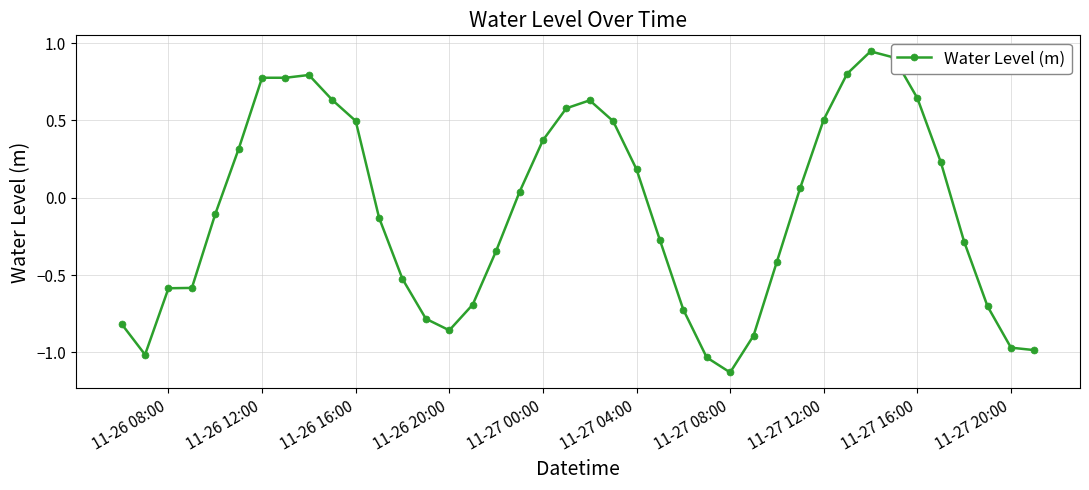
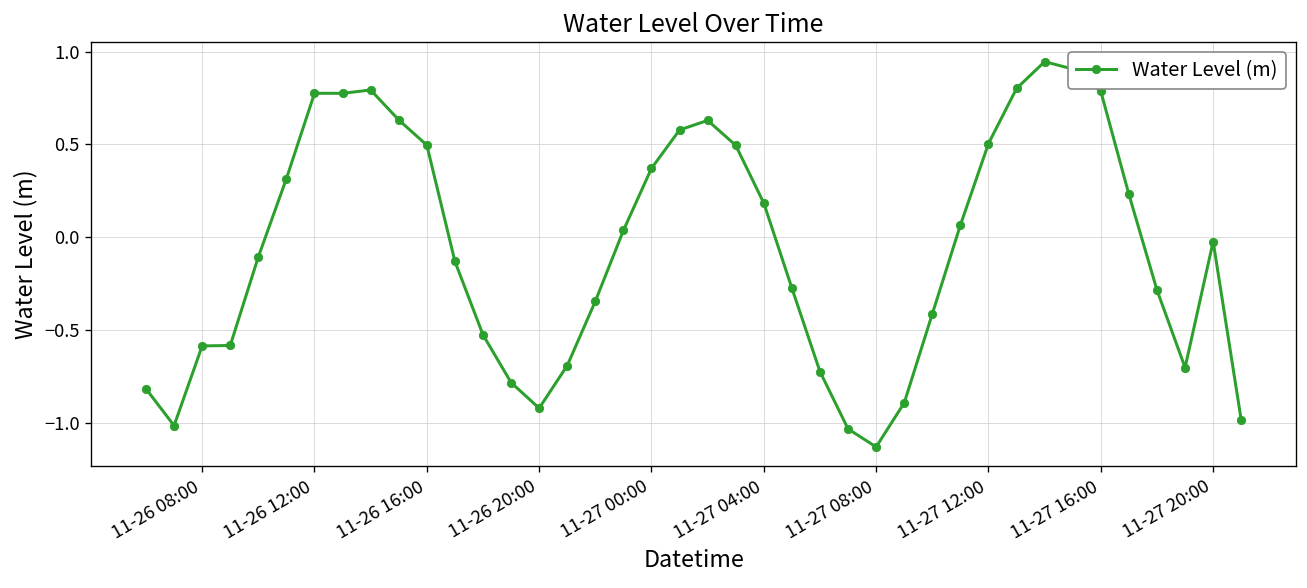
  {
    "11-26 08:00": -0.59,
    "11-26 12:00": 0.78,
    "11-26 16:00": 0.50,
-   "11-26 20:00": -0.86,
+   "11-26 20:00": -0.92,
    "11-27 00:00": 0.37,
    "11-27 04:00": 0.18,
    "11-27 08:00": -1.13,
    "11-27 12:00": 0.51,
-   "11-27 16:00": 0.64,
-   "11-27 20:00": -0.97
+   "11-27 16:00": 0.79,
+   "11-27 20:00": -0.02
  }
